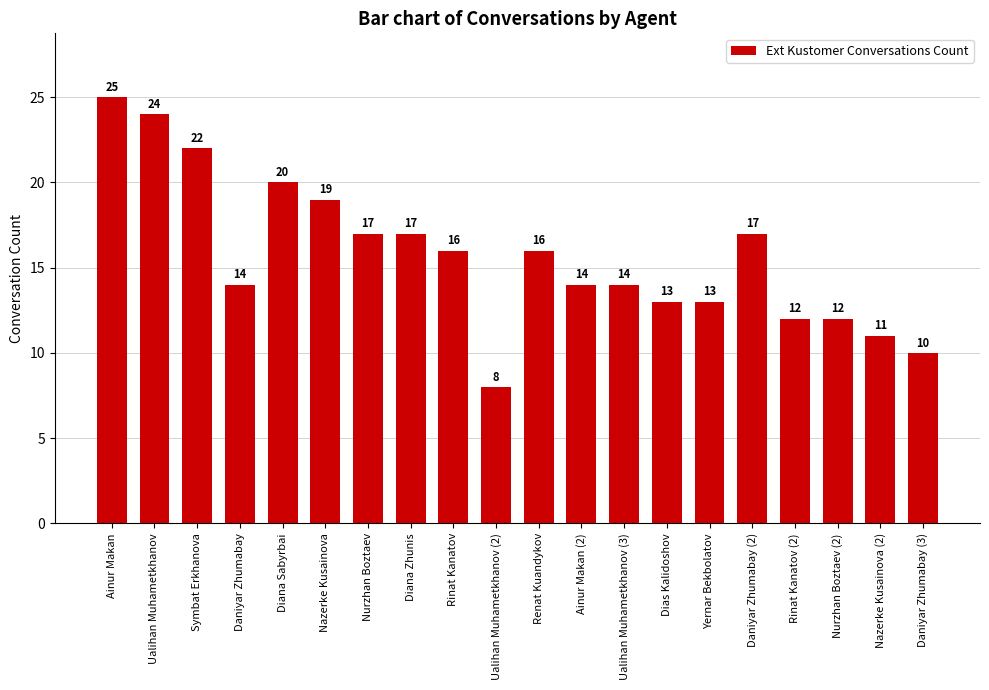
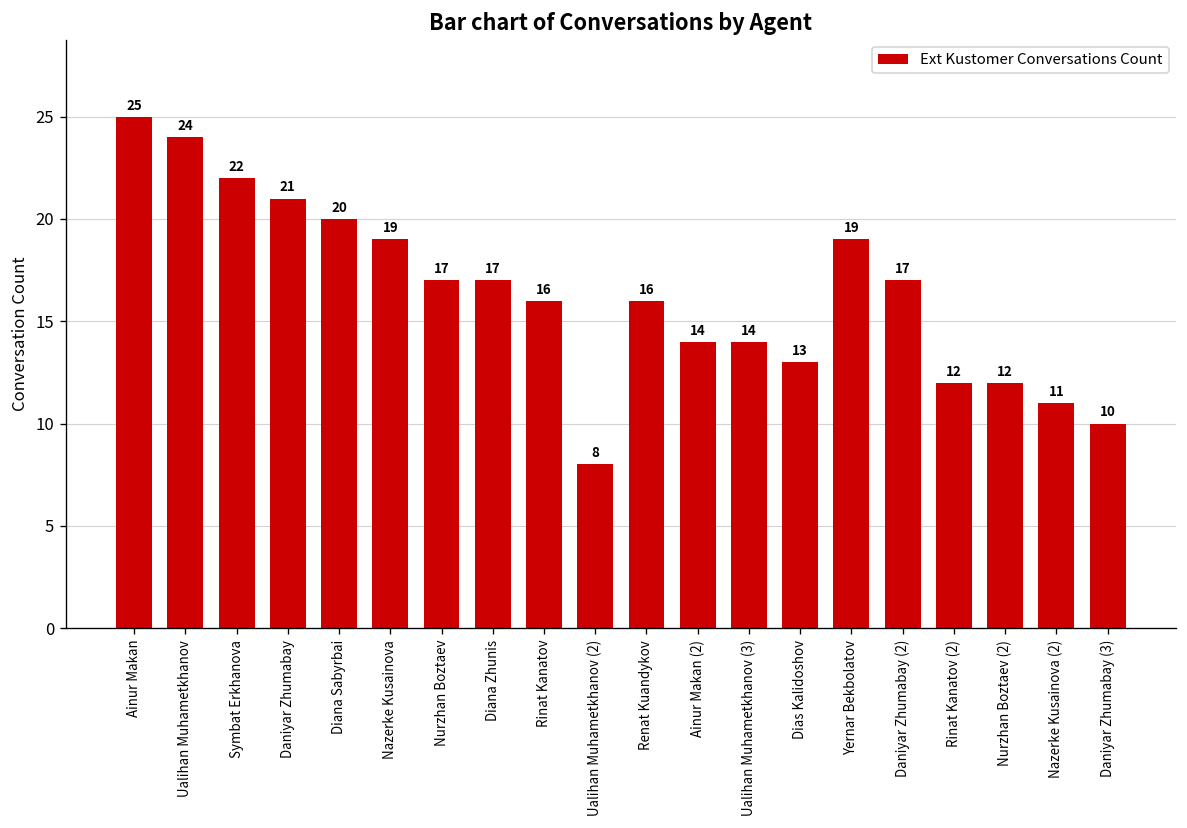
  {
    "Ainur Makan": 25,
    "Ualihan Muhametkhanov": 24,
    "Symbat Erkhanova": 22,
-   "Daniyar Zhumabay": 14,
+   "Daniyar Zhumabay": 21,
    "Diana Sabyrbai": 20,
    "Nazerke Kusainova": 19,
    "Nurzhan Boztaev": 17,
    "Diana Zhunis": 17,
    "Rinat Kanatov": 16,
    "Ualihan Muhametkhanov (2)": 8,
    "Renat Kuandykov": 16,
    "Ainur Makan (2)": 14,
    "Ualihan Muhametkhanov (3)": 14,
    "Dias Kalidoshov": 13,
-   "Yernar Bekbolatov": 13,
+   "Yernar Bekbolatov": 19,
    "Daniyar Zhumabay (2)": 17,
    "Rinat Kanatov (2)": 12,
    "Nurzhan Boztaev (2)": 12,
    "Nazerke Kusainova (2)": 11,
    "Daniyar Zhumabay (3)": 10
  }
